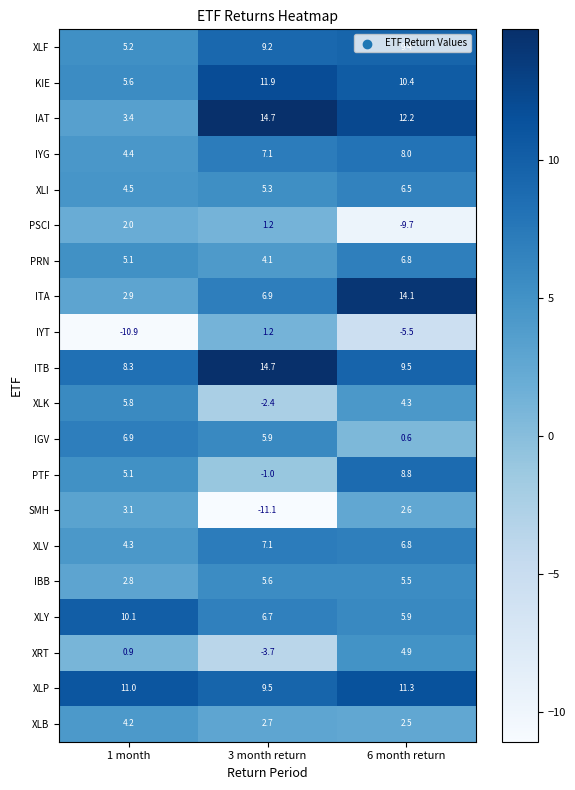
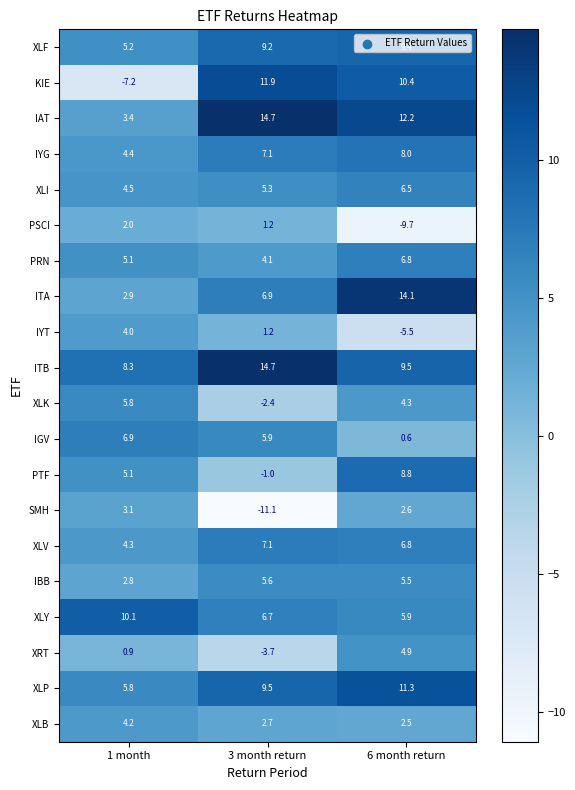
  {
    "XLF": {
      "1 month": 5.2,
      "3 month return": 9.2
    },
    "KIE": {
-     "1 month": 5.6,
+     "1 month": -7.2,
      "3 month return": 11.9,
      "6 month return": 10.4
    },
    "IAT": {
      "1 month": 3.4,
      "3 month return": 14.7,
      "6 month return": 12.2
    },
    "IYG": {
      "1 month": 4.4,
      "3 month return": 7.1,
      "6 month return": 8.0
    },
    "XLI": {
      "1 month": 4.5,
      "3 month return": 5.3,
      "6 month return": 6.5
    },
    "PSCI": {
      "1 month": 2.0,
      "3 month return": 1.2,
      "6 month return": -9.7
    },
    "PRN": {
      "1 month": 5.1,
      "3 month return": 4.1,
      "6 month return": 6.8
    },
    "ITA": {
      "1 month": 2.9,
      "3 month return": 6.9,
      "6 month return": 14.1
    },
    "IYT": {
-     "1 month": -10.9,
+     "1 month": 4.0,
      "3 month return": 1.2,
      "6 month return": -5.5
    },
    "ITB": {
      "1 month": 8.3,
      "3 month return": 14.7,
      "6 month return": 9.5
    },
    "XLK": {
      "1 month": 5.8,
      "3 month return": -2.4,
      "6 month return": 4.3
    },
    "IGV": {
      "1 month": 6.9,
      "3 month return": 5.9,
      "6 month return": 0.6
    },
    "PTF": {
      "1 month": 5.1,
      "3 month return": -1.0,
      "6 month return": 8.8
    },
    "SMH": {
      "1 month": 3.1,
      "3 month return": -11.1,
      "6 month return": 2.6
    },
    "XLV": {
      "1 month": 4.3,
      "3 month return": 7.1,
      "6 month return": 6.8
    },
    "IBB": {
      "1 month": 2.8,
      "3 month return": 5.6,
      "6 month return": 5.5
    },
    "XLY": {
      "1 month": 10.1,
      "3 month return": 6.7,
      "6 month return": 5.9
    },
    "XRT": {
      "1 month": 0.9,
      "3 month return": -3.7,
      "6 month return": 4.9
    },
    "XLP": {
-     "1 month": 11.0,
+     "1 month": 5.8,
      "3 month return": 9.5,
      "6 month return": 11.3
    },
    "XLB": {
      "1 month": 4.2,
      "3 month return": 2.7,
      "6 month return": 2.5
    }
  }
